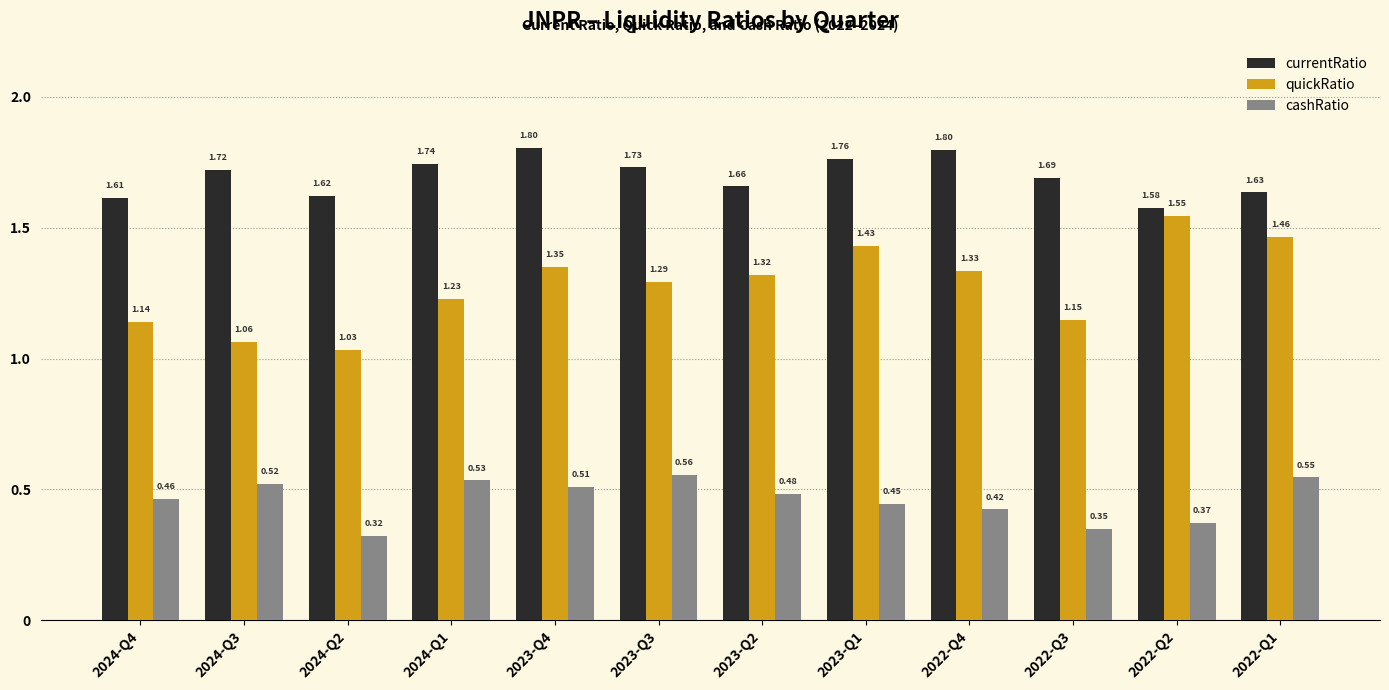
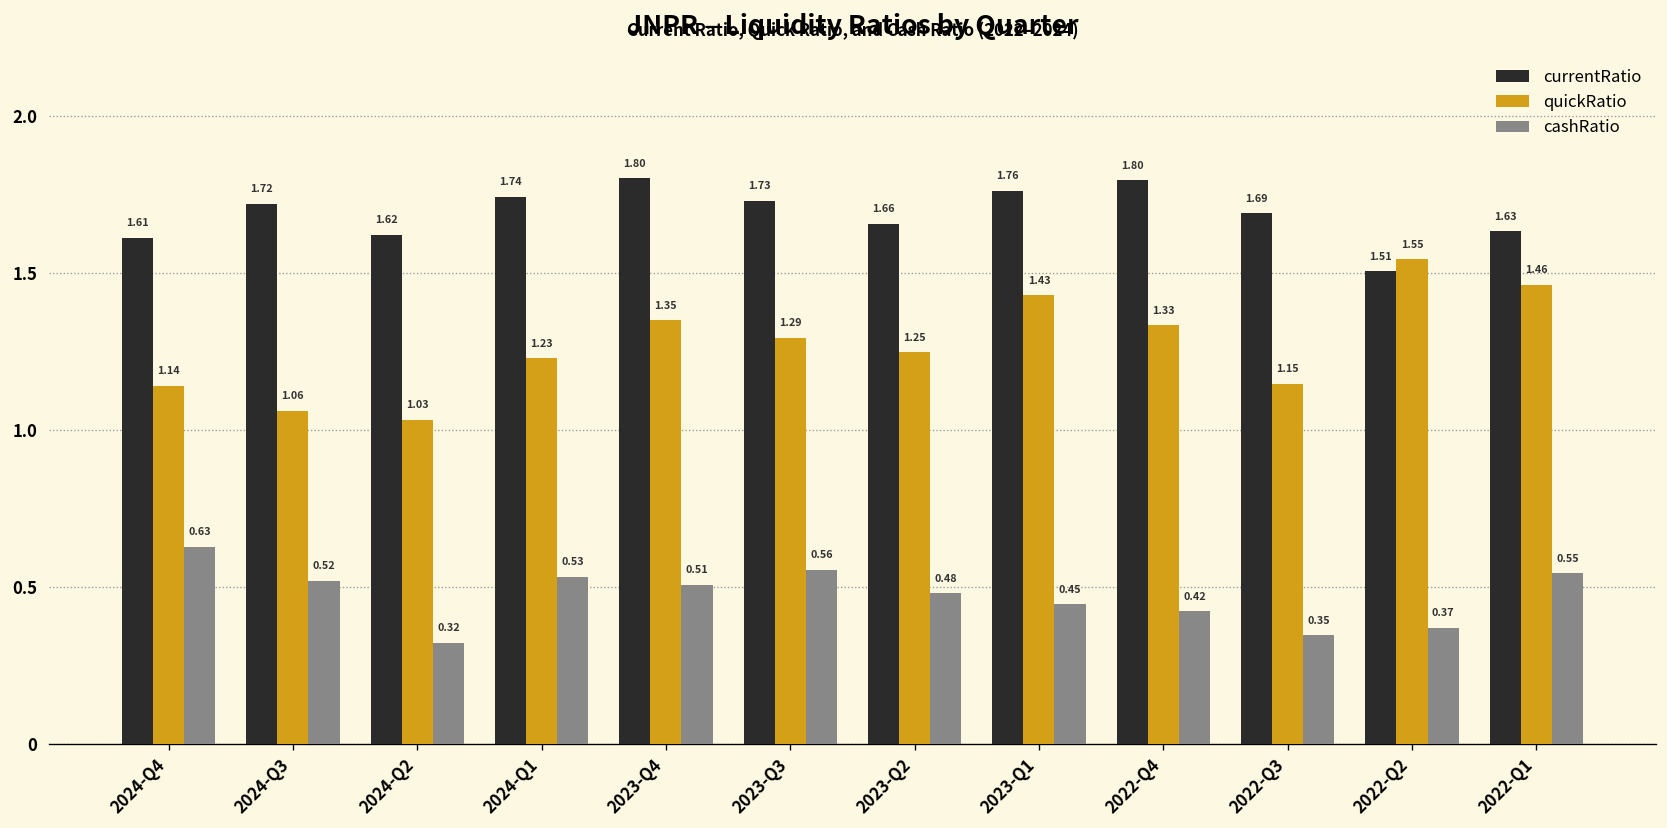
  {
    "currentRatio": {
      "2024-Q4": 1.61,
      "2024-Q3": 1.72,
      "2024-Q2": 1.62,
      "2024-Q1": 1.74,
      "2023-Q4": 1.80,
      "2023-Q3": 1.73,
      "2023-Q2": 1.66,
      "2023-Q1": 1.76,
      "2022-Q4": 1.80,
      "2022-Q3": 1.69,
-     "2022-Q2": 1.58,
+     "2022-Q2": 1.51,
      "2022-Q1": 1.63
    },
    "quickRatio": {
      "2024-Q4": 1.14,
      "2024-Q3": 1.06,
      "2024-Q2": 1.03,
      "2024-Q1": 1.23,
      "2023-Q4": 1.35,
      "2023-Q3": 1.29,
-     "2023-Q2": 1.32,
+     "2023-Q2": 1.25,
      "2023-Q1": 1.43,
      "2022-Q4": 1.33,
      "2022-Q3": 1.15,
      "2022-Q2": 1.55,
      "2022-Q1": 1.46
    },
    "cashRatio": {
-     "2024-Q4": 0.46,
+     "2024-Q4": 0.63,
      "2024-Q3": 0.52,
      "2024-Q2": 0.32,
      "2024-Q1": 0.53,
      "2023-Q4": 0.51,
      "2023-Q3": 0.56,
      "2023-Q2": 0.48,
      "2023-Q1": 0.45,
      "2022-Q4": 0.42,
      "2022-Q3": 0.35,
      "2022-Q2": 0.37,
      "2022-Q1": 0.55
    }
  }
